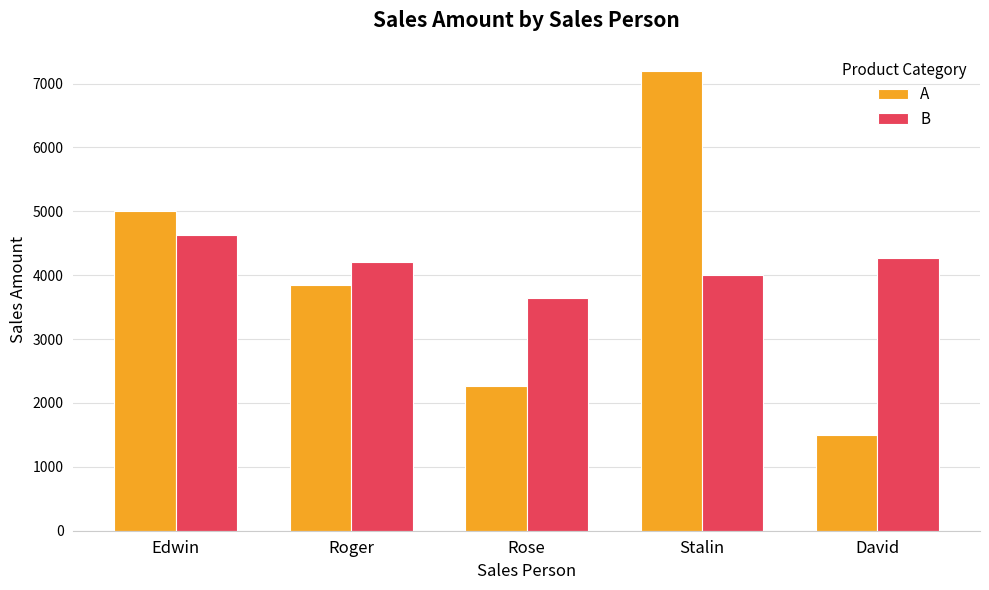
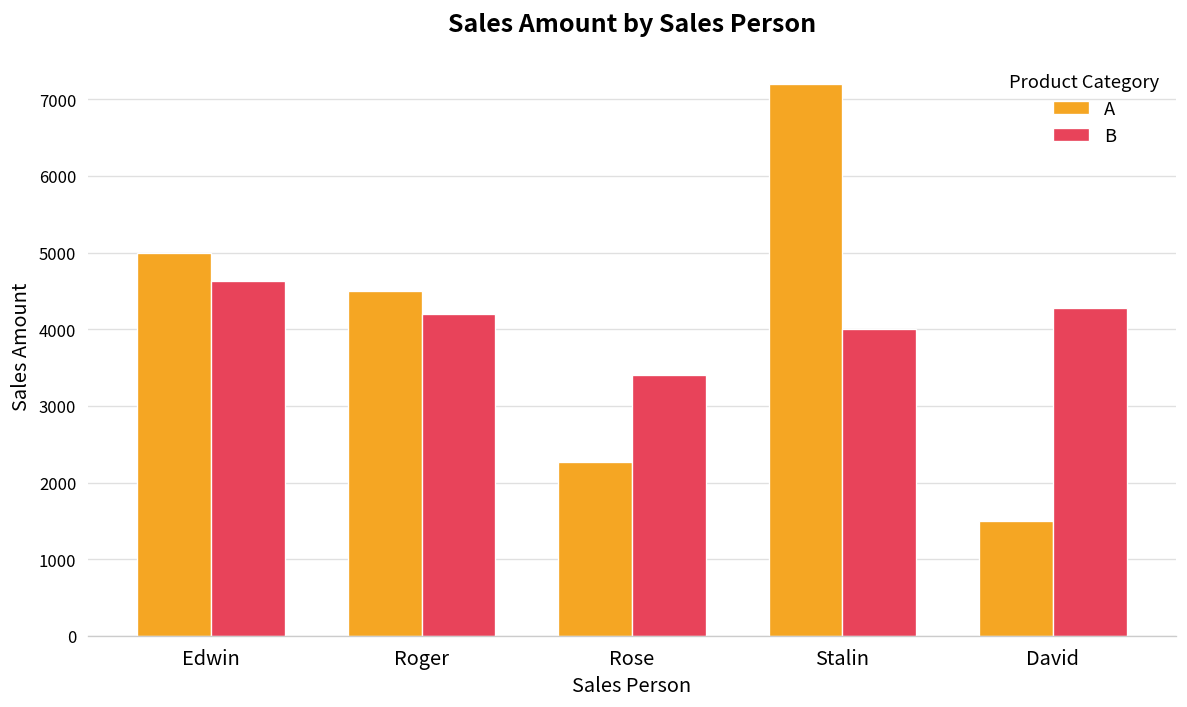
  {
    "A": {
      "Edwin": 5000,
-     "Roger": 3900,
+     "Roger": 4500,
      "Rose": 2300,
      "Stalin": 7200,
      "David": 1500
    },
    "B": {
      "Edwin": 4600,
      "Roger": 4200,
-     "Rose": 3600,
+     "Rose": 3400,
      "Stalin": 4000,
      "David": 4300
    }
  }
